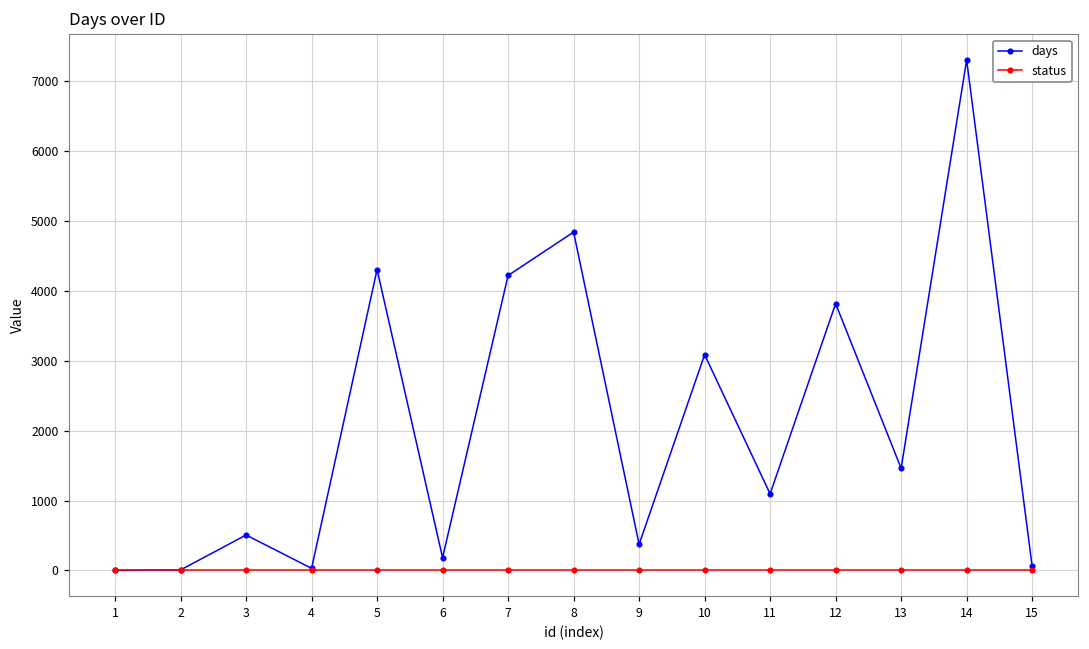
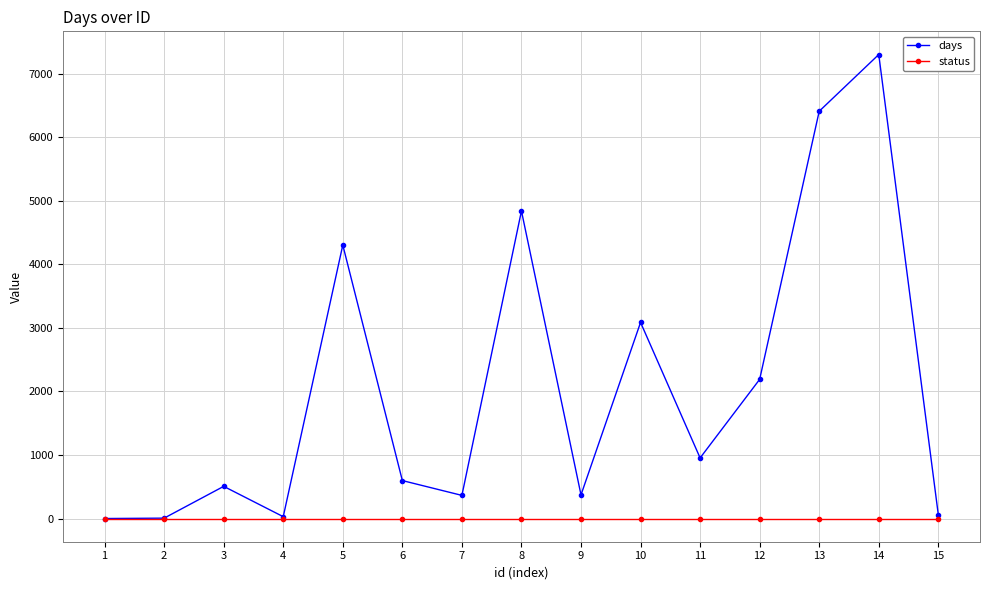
  {
    "days": {
      "3": 500,
      "5": 4300,
-     "6": 200,
-     "7": 4200,
+     "6": 600,
+     "7": 400,
      "8": 4800,
      "9": 400,
      "10": 3100,
-     "11": 1100,
-     "12": 3800,
-     "13": 1500,
+     "11": 1000,
+     "12": 2200,
+     "13": 6400,
      "14": 7300,
      "15": 100
    },
    "status": {
      "3": 0,
      "5": 0,
      "6": 0,
      "7": 0,
      "8": 0,
      "9": 0,
      "10": 0,
      "11": 0,
      "12": 0,
      "13": 0,
      "14": 0,
      "15": 0
    }
  }
